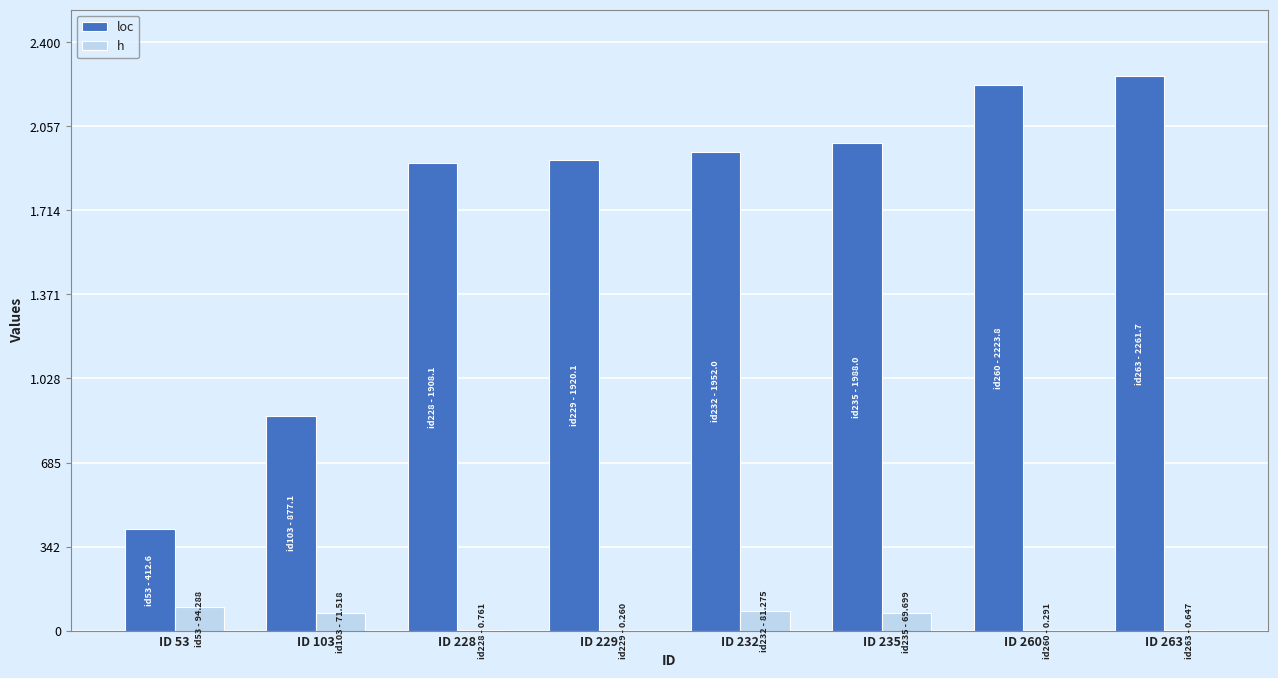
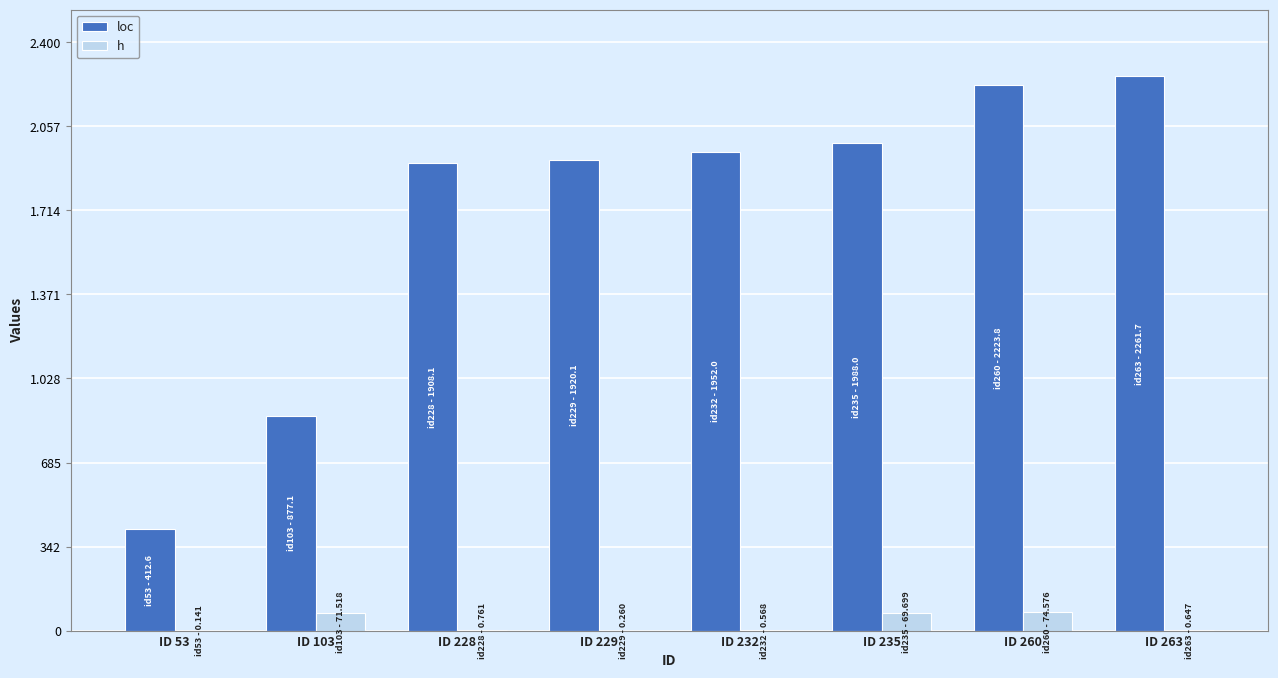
  {
    "loc": {
      "ID 53": 412.6,
      "ID 103": 877.1,
      "ID 228": 1908.1,
      "ID 229": 1920.1,
      "ID 232": 1952.0,
      "ID 235": 1988.0,
      "ID 260": 2223.8,
      "ID 263": 2261.7
    },
    "h": {
-     "ID 53": 94.288,
+     "ID 53": 0.141,
      "ID 103": 71.518,
      "ID 228": 0.761,
      "ID 229": 0.260,
-     "ID 232": 81.275,
+     "ID 232": 0.568,
      "ID 235": 69.699,
-     "ID 260": 0.291,
+     "ID 260": 74.576,
      "ID 263": 0.647
    }
  }
